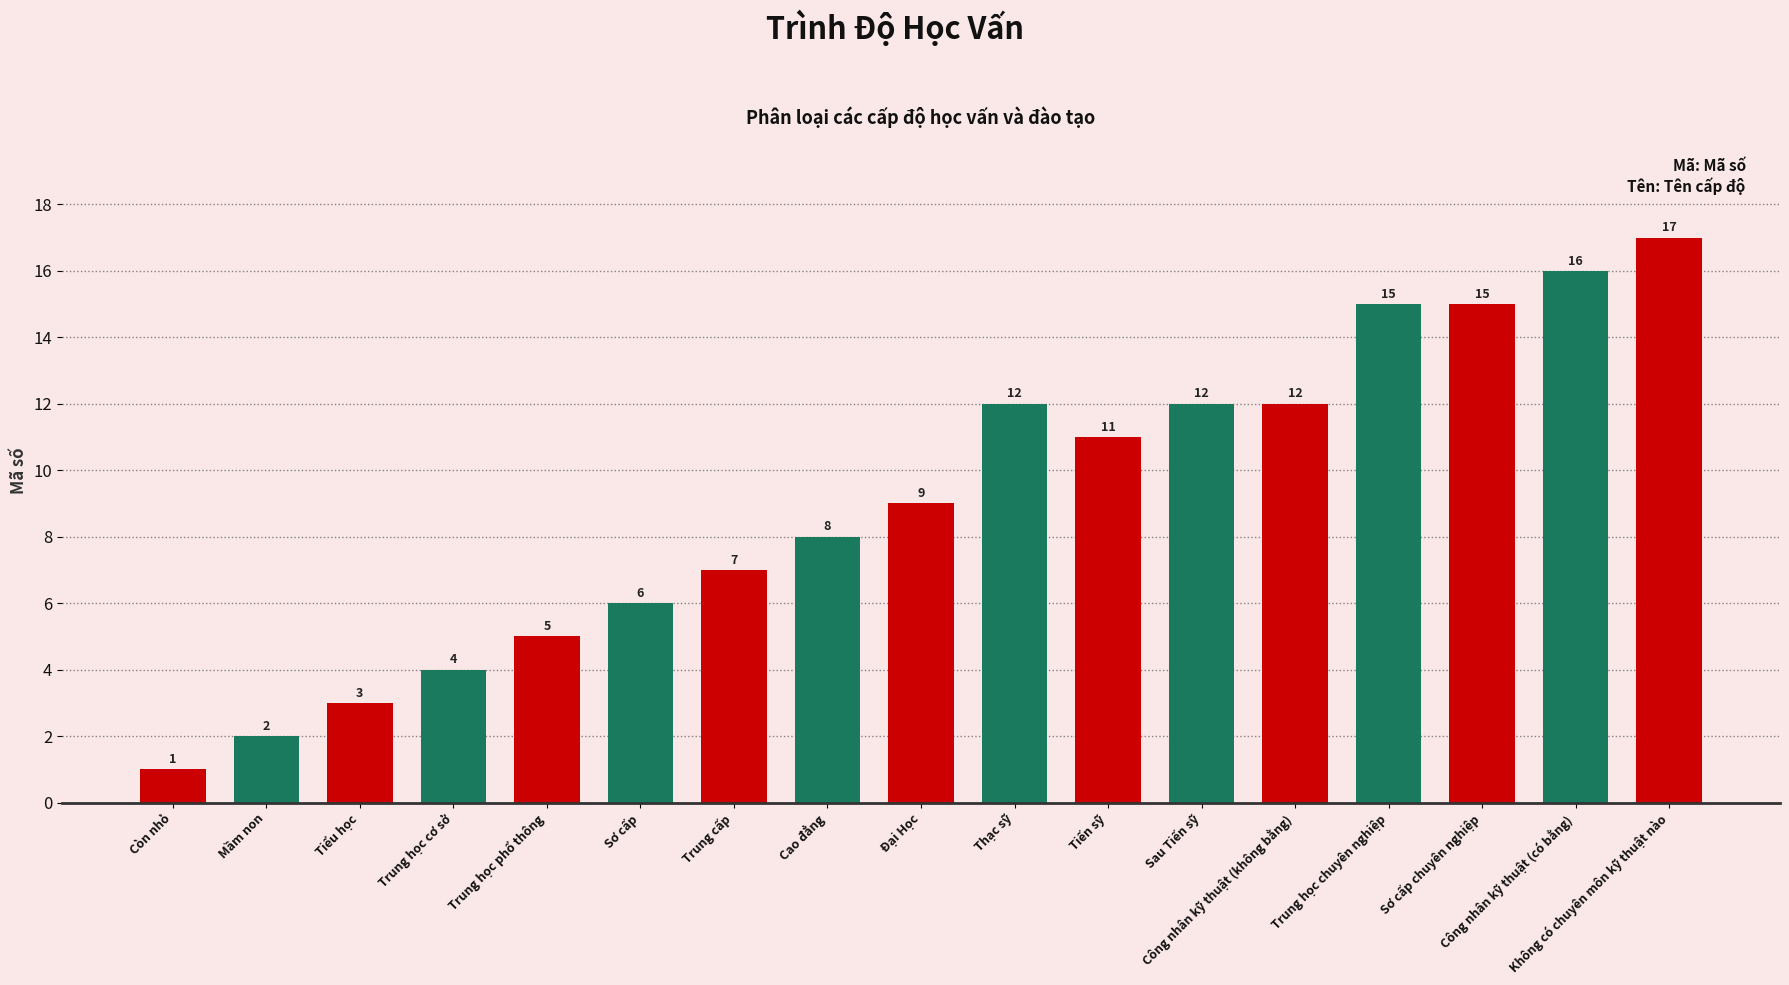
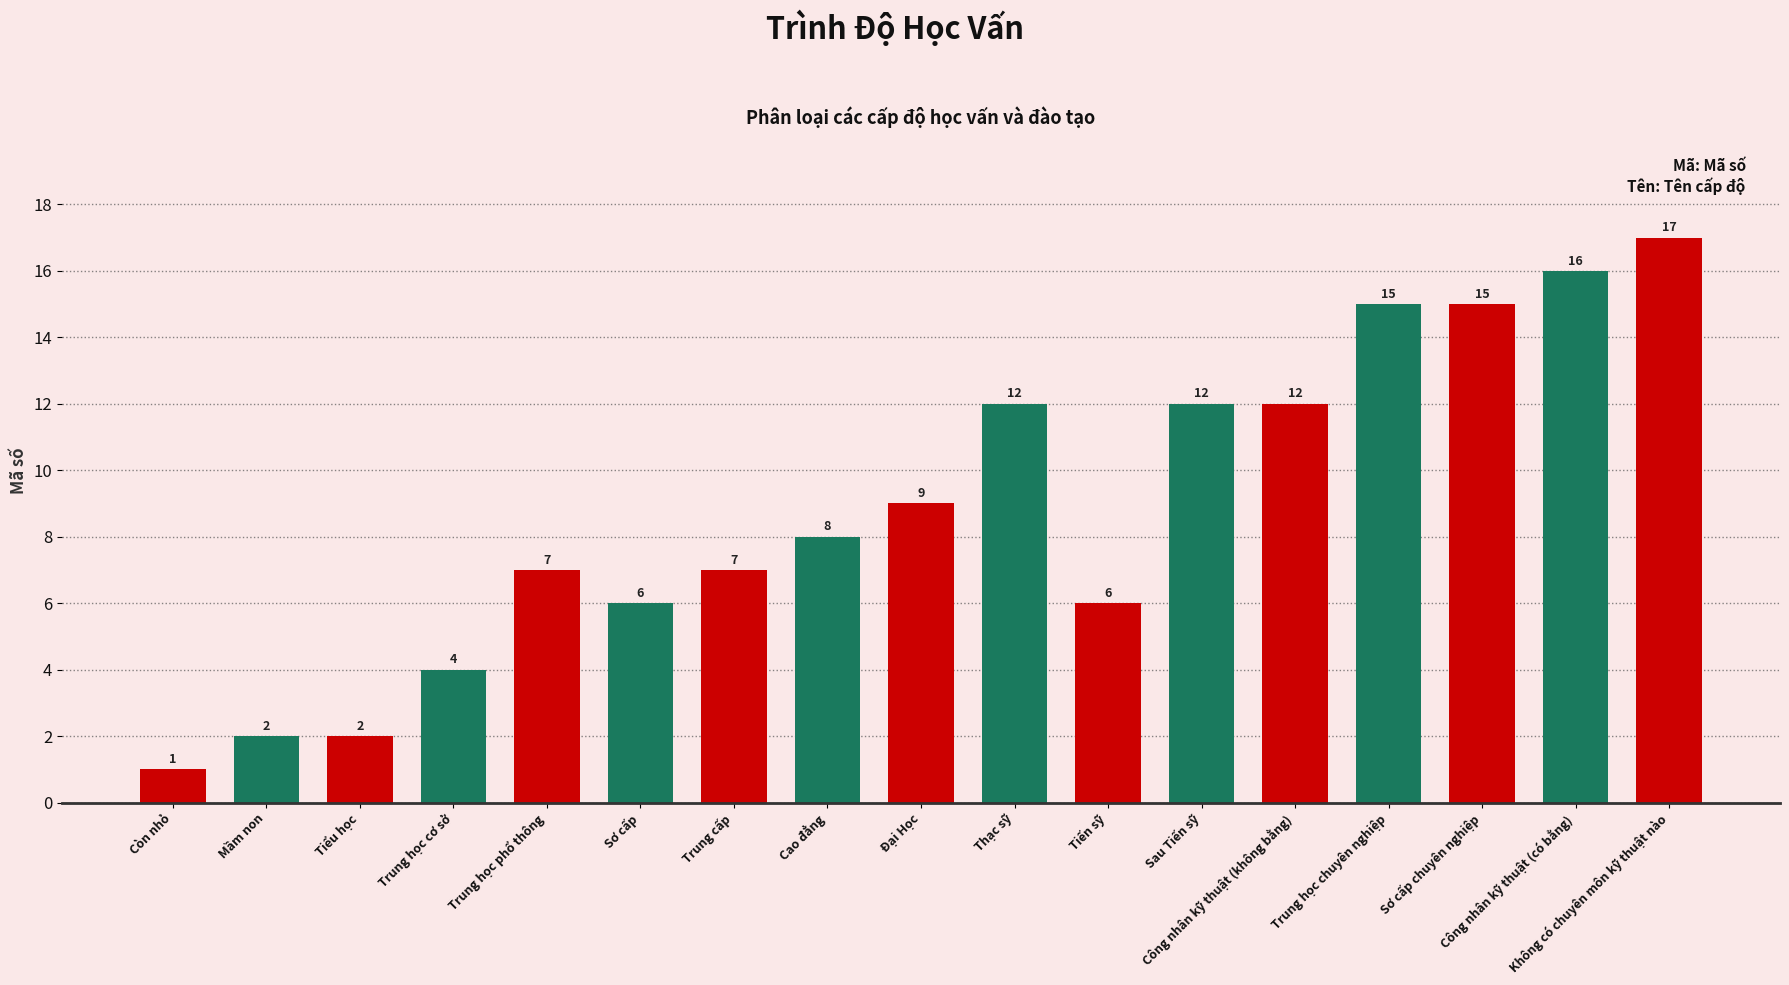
  {
    "Còn nhỏ": 1,
    "Mầm non": 2,
-   "Tiểu học": 3,
+   "Tiểu học": 2,
    "Trung học cơ sở": 4,
-   "Trung học phổ thông": 5,
+   "Trung học phổ thông": 7,
    "Sơ cấp": 6,
    "Trung cấp": 7,
    "Cao đẳng": 8,
    "Đại Học": 9,
    "Thạc sỹ": 12,
-   "Tiến sỹ": 11,
+   "Tiến sỹ": 6,
    "Sau Tiến sỹ": 12,
    "Công nhân kỹ thuật (không bằng)": 12,
    "Trung học chuyên nghiệp": 15,
    "Sơ cấp chuyên nghiệp": 15,
    "Công nhân kỹ thuật (có bằng)": 16,
    "Không có chuyên môn kỹ thuật nào": 17
  }
